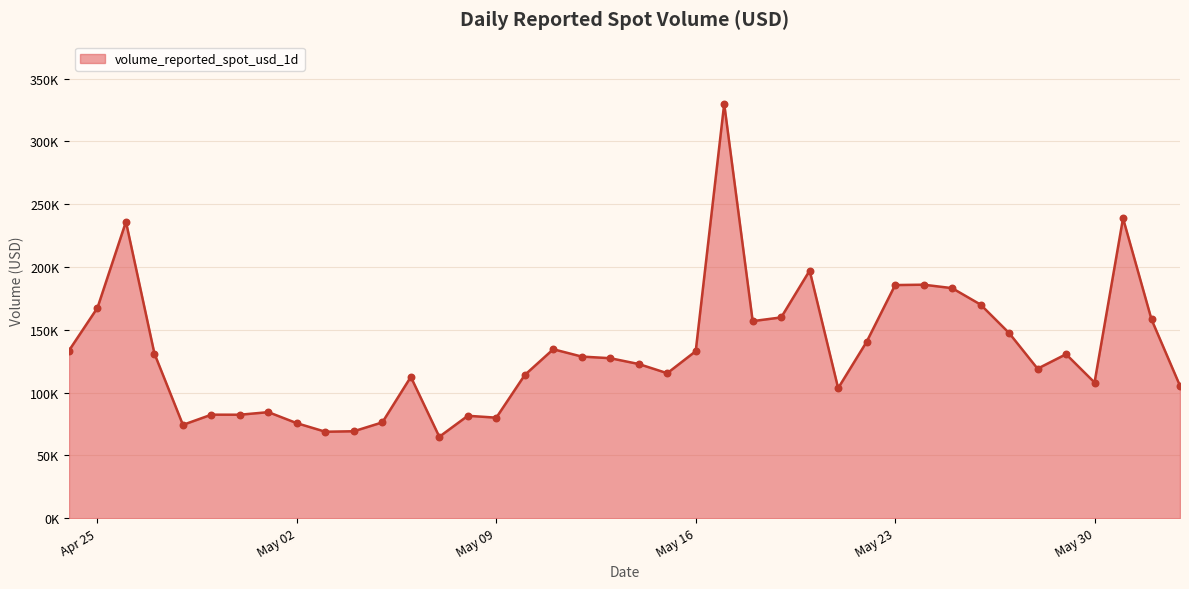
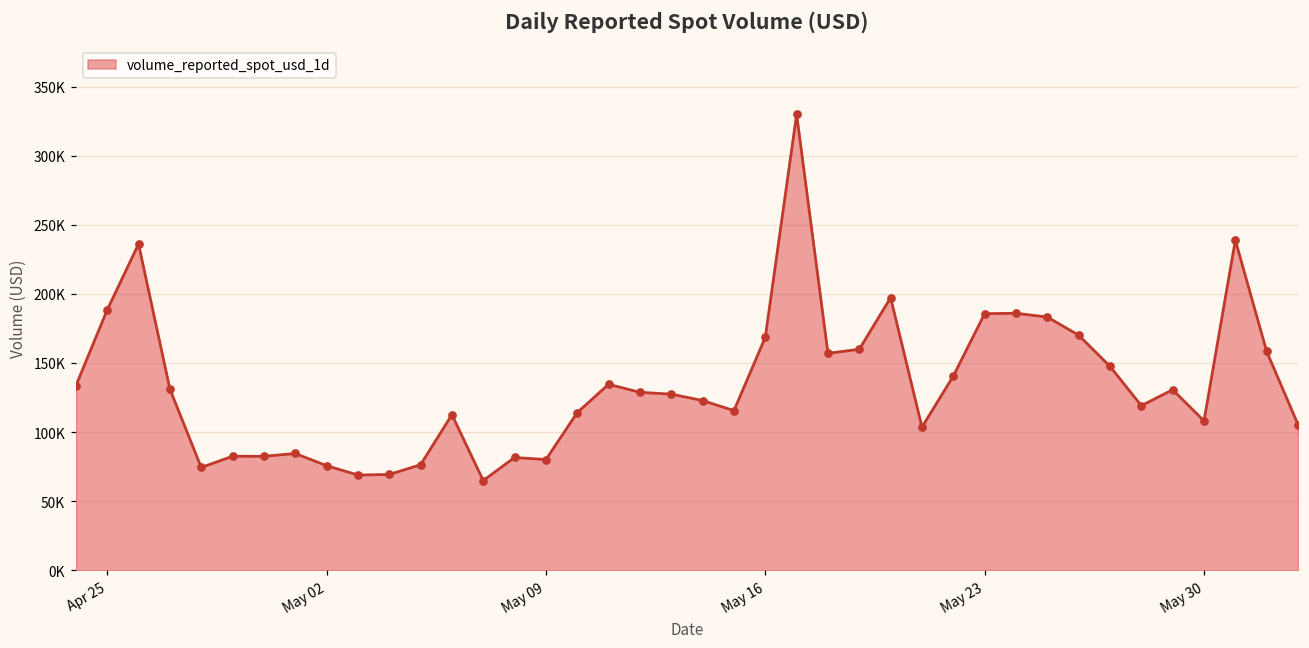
  {
-   "Apr 25": 168000,
+   "Apr 25": 188000,
    "May 02": 76000,
    "May 09": 80000,
-   "May 16": 133000,
+   "May 16": 169000,
    "May 23": 186000,
    "May 30": 108000
  }
